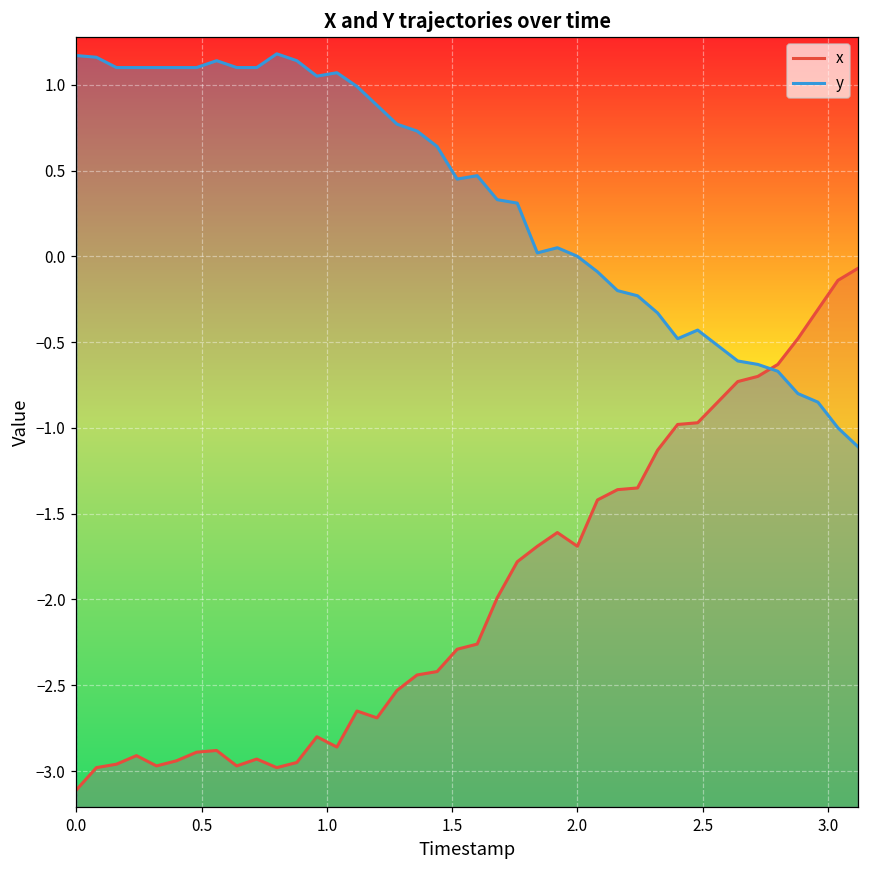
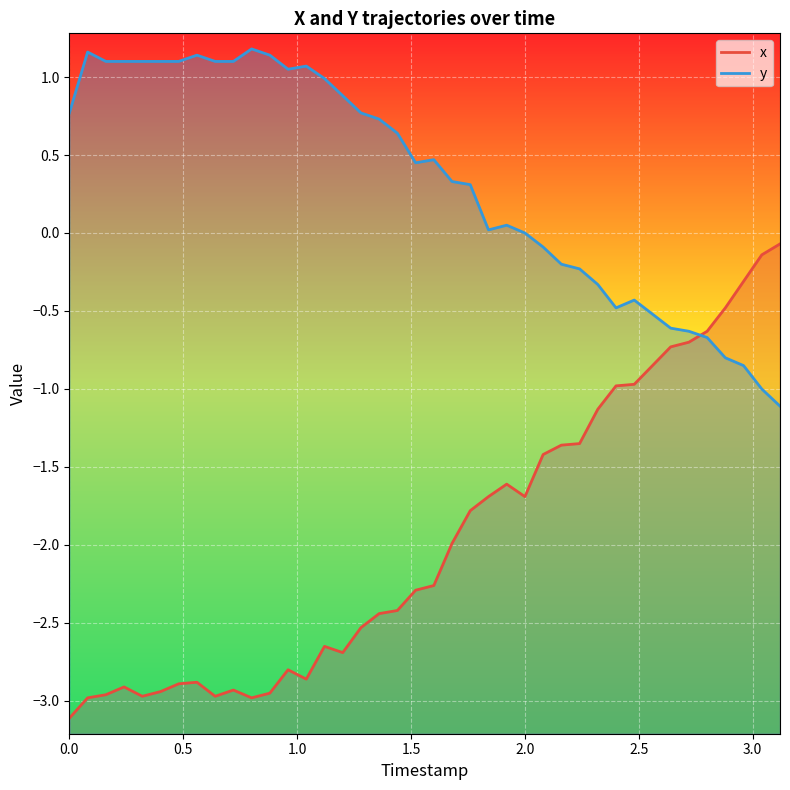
  {
    "x": {
      "0.0": -3.11,
      "2.0": -1.69
    },
    "y": {
-     "0.0": 1.17,
+     "0.0": 0.77,
      "2.0": 0.00
    }
  }
